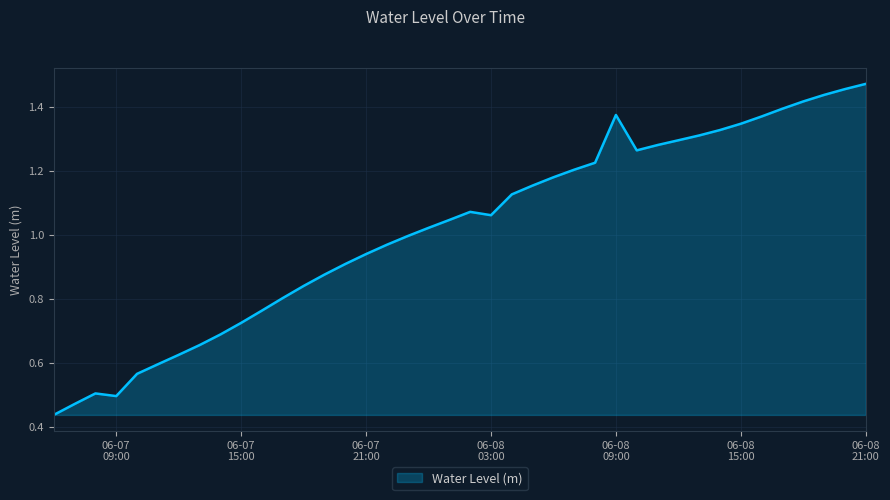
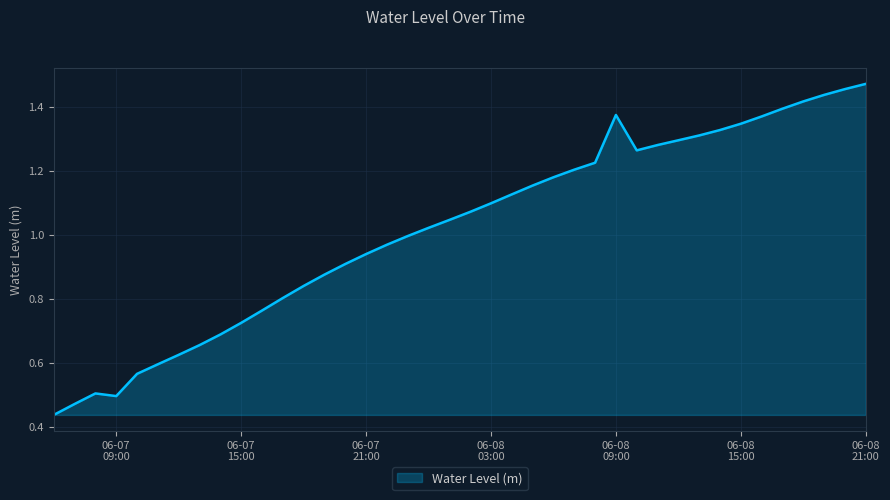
  {
    "06-07 09:00": 0.50,
    "06-07 15:00": 0.73,
    "06-07 21:00": 0.94,
-   "06-08 03:00": 1.06,
+   "06-08 03:00": 1.10,
    "06-08 09:00": 1.38,
    "06-08 15:00": 1.35,
    "06-08 21:00": 1.47
  }
